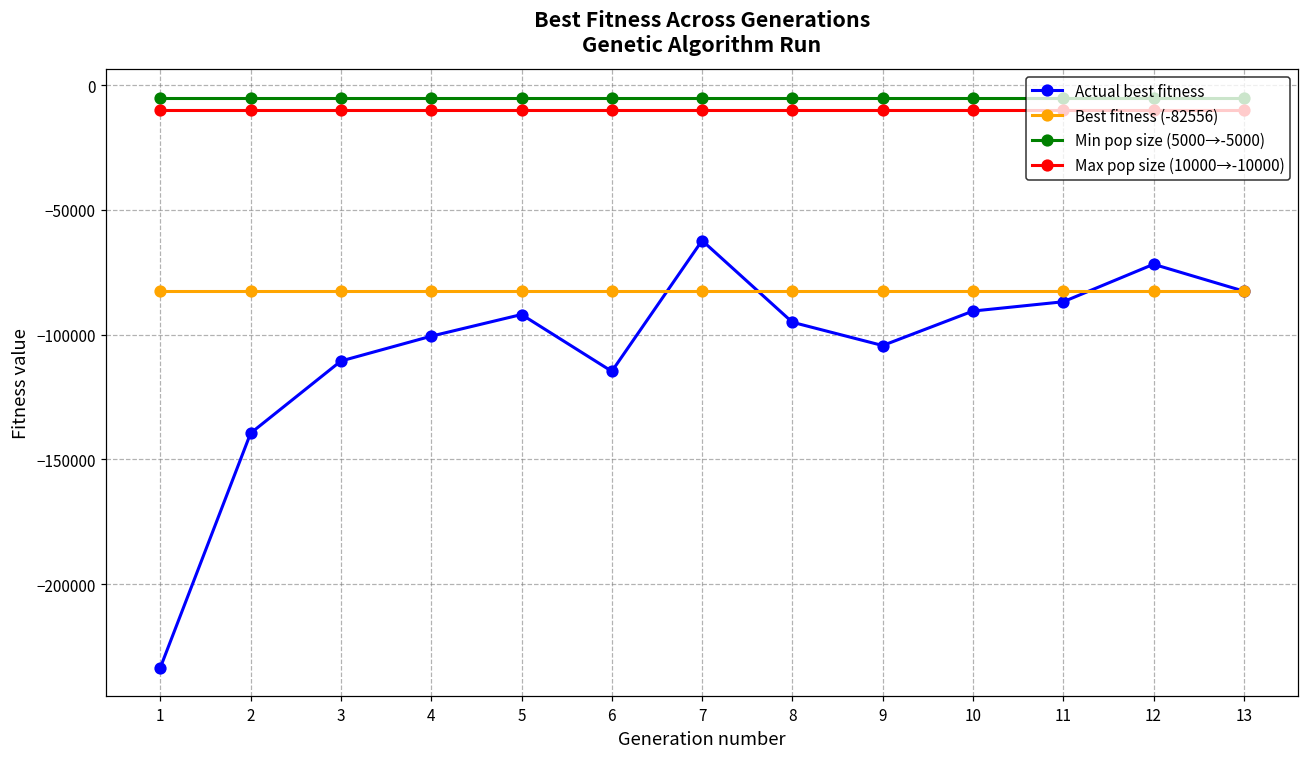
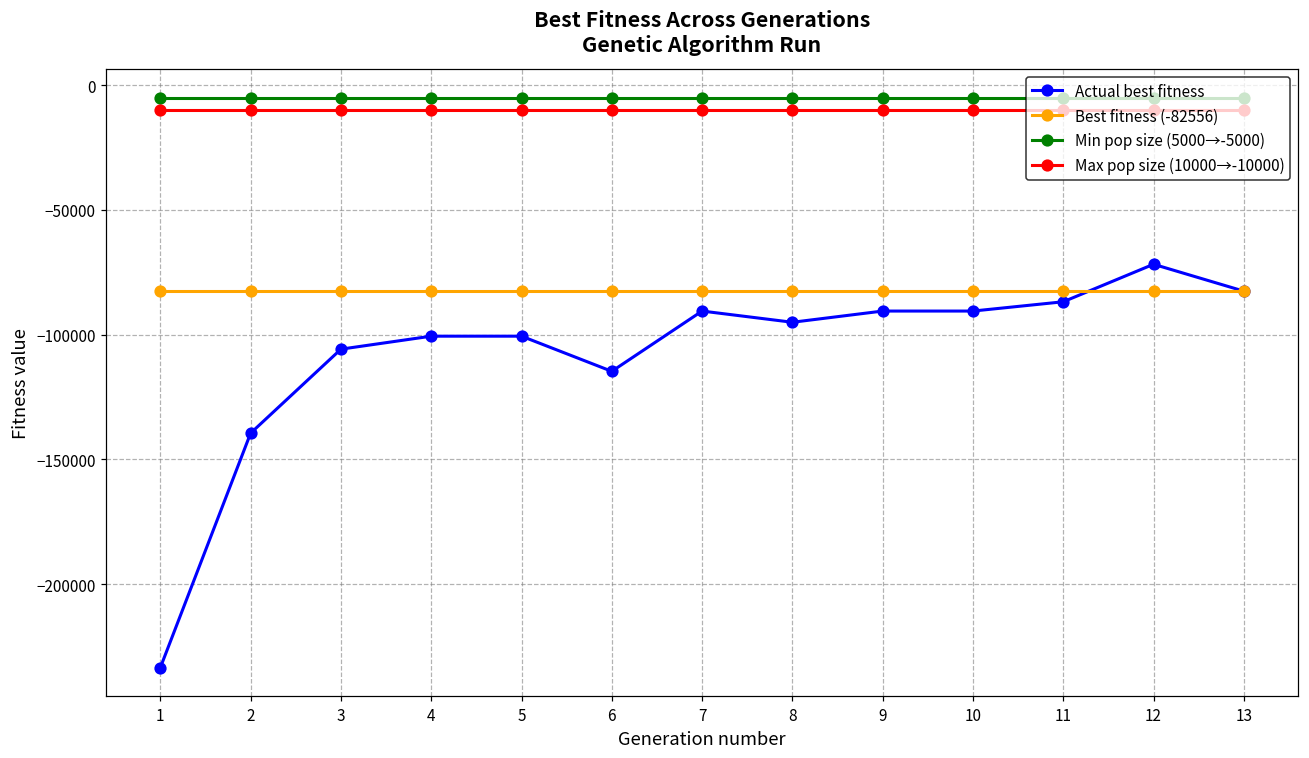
  {
    "Actual best fitness": {
      "1": -233000,
      "2": -139000,
-     "3": -111000,
+     "3": -106000,
      "4": -101000,
-     "5": -92000,
+     "5": -101000,
      "6": -115000,
-     "7": -62000,
+     "7": -91000,
      "8": -95000,
-     "9": -104000,
+     "9": -91000,
      "10": -91000,
      "11": -87000,
      "12": -72000
    },
    "Best fitness (-82556)": {
      "1": -83000,
      "2": -83000,
      "3": -83000,
      "4": -83000,
      "5": -83000,
      "6": -83000,
      "7": -83000,
      "8": -83000,
      "9": -83000,
      "10": -83000,
      "11": -83000,
      "12": -83000
    },
    "Min pop size (5000→-5000)": {
      "1": -5000,
      "2": -5000,
      "3": -5000,
      "4": -5000,
      "5": -5000,
      "6": -5000,
      "7": -5000,
      "8": -5000,
      "9": -5000,
      "10": -5000
    },
    "Max pop size (10000→-10000)": {
      "1": -10000,
      "2": -10000,
      "3": -10000,
      "4": -10000,
      "5": -10000,
      "6": -10000,
      "7": -10000,
      "8": -10000,
      "9": -10000,
      "10": -10000
    }
  }
